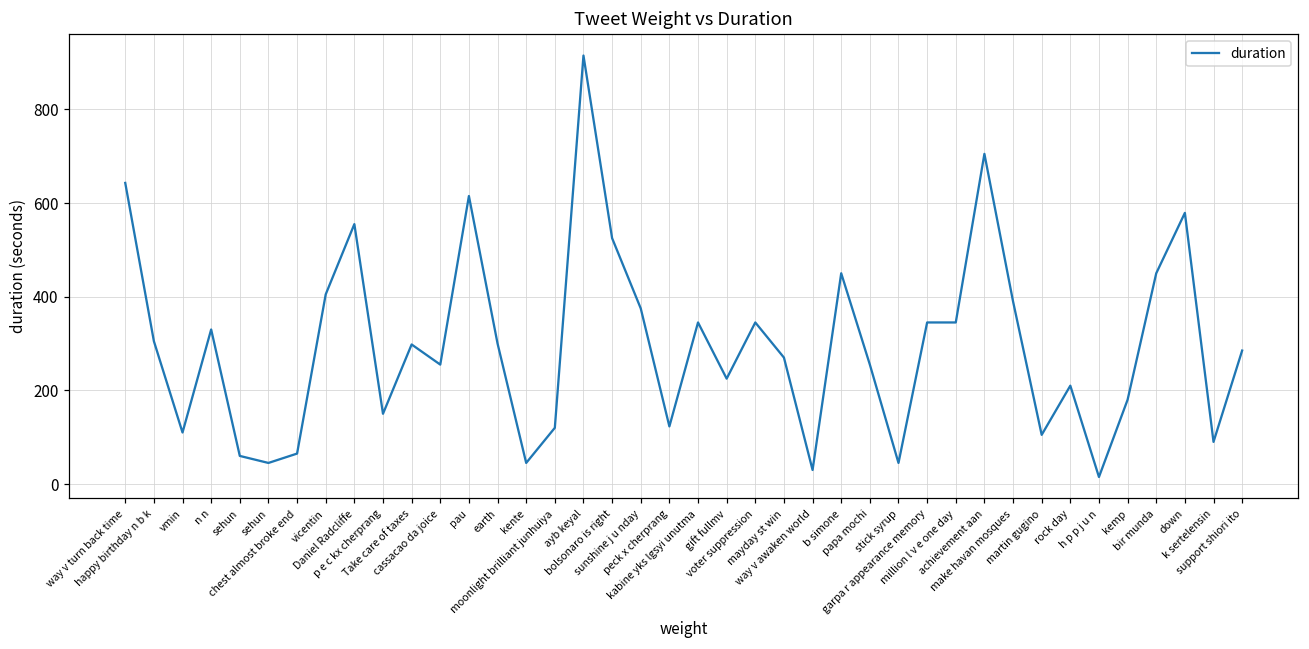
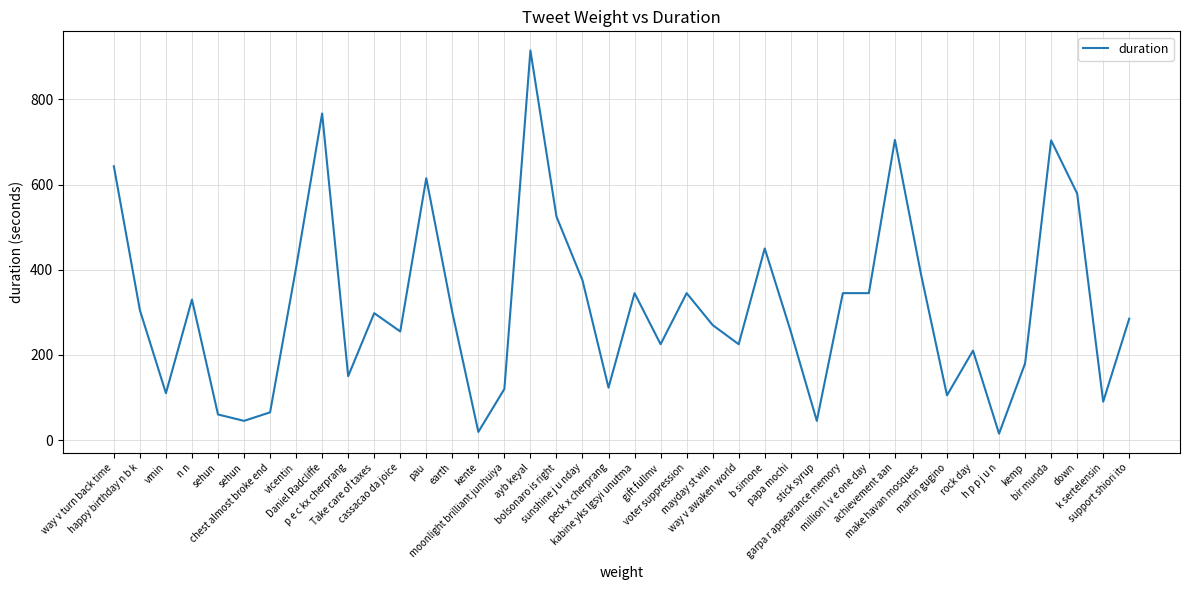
  {
    "way v turn back time": 640,
    "happy birthday n b k": 310,
    "vmin": 110,
    "n n": 330,
    "chest almost broke end": 70,
    "vicentin": 410,
-   "Daniel Radcliffe": 560,
+   "Daniel Radcliffe": 770,
    "p e c kx cherprang": 150,
    "Take care of taxes": 300,
    "cassacao da joice": 260,
    "pau": 620,
    "earth": 300,
-   "kente": 50,
+   "kente": 20,
    "moonlight brilliant junhuiya": 120,
    "ayb keyal": 920,
    "bolsonaro is right": 530,
    "sunshine j u nday": 380,
    "peck x cherprang": 120,
    "kabine yks lgsyi unutma": 350,
    "gift fullmv": 230,
    "voter suppression": 350,
    "mayday st win": 270,
-   "way v awaken world": 30,
+   "way v awaken world": 230,
    "b simone": 450,
    "papa mochi": 260,
    "stick syrup": 50,
    "garpa r appearance memory": 350,
    "million l v e one day": 350,
    "achievement aan": 710,
    "make havan mosques": 390,
    "martin gugino": 110,
    "rock day": 210,
    "h p p j u n": 20,
    "kemp": 180,
-   "bir munda": 450,
+   "bir munda": 700,
    "down": 580,
    "k sertelensin": 90,
    "support shiori ito": 290
  }
